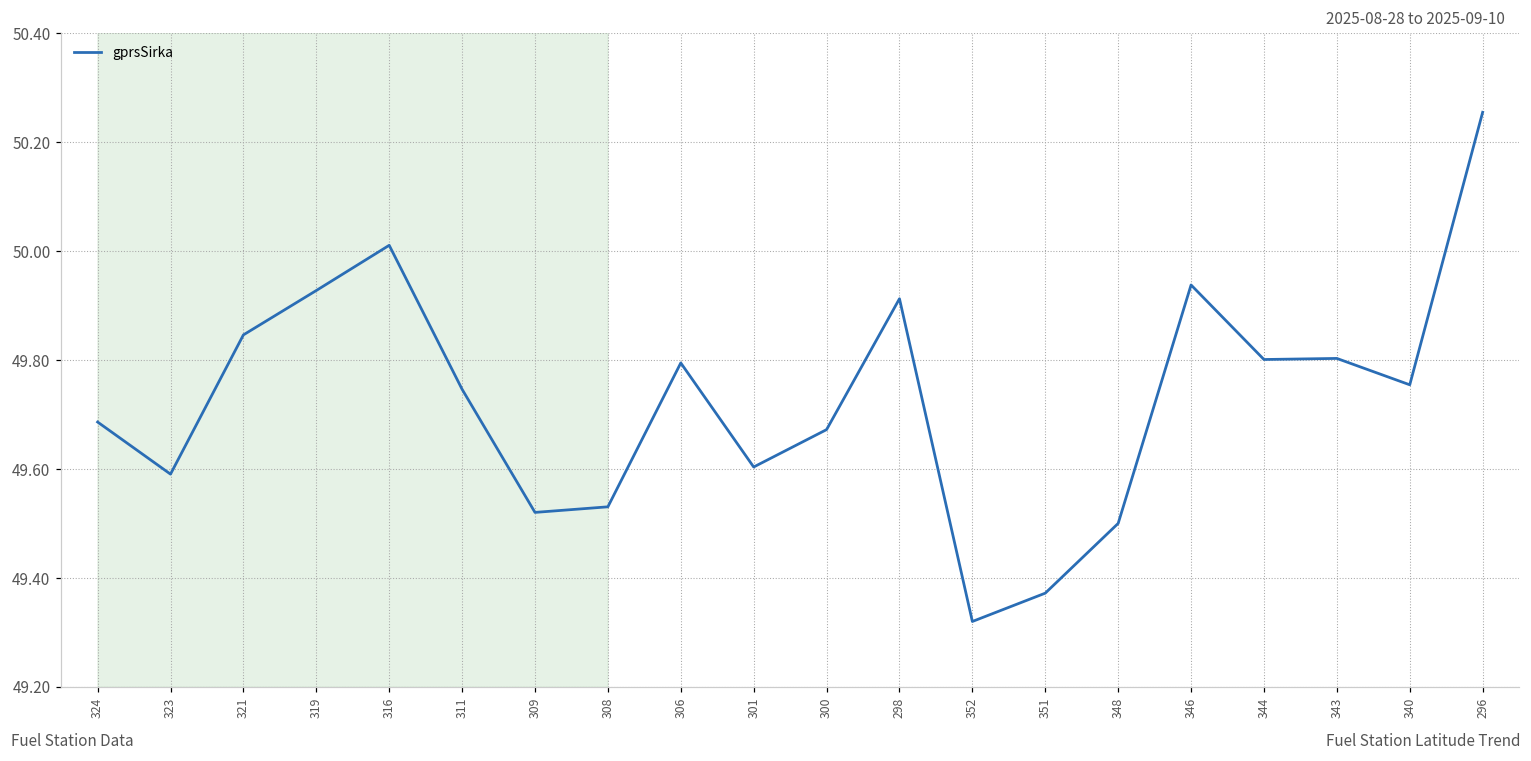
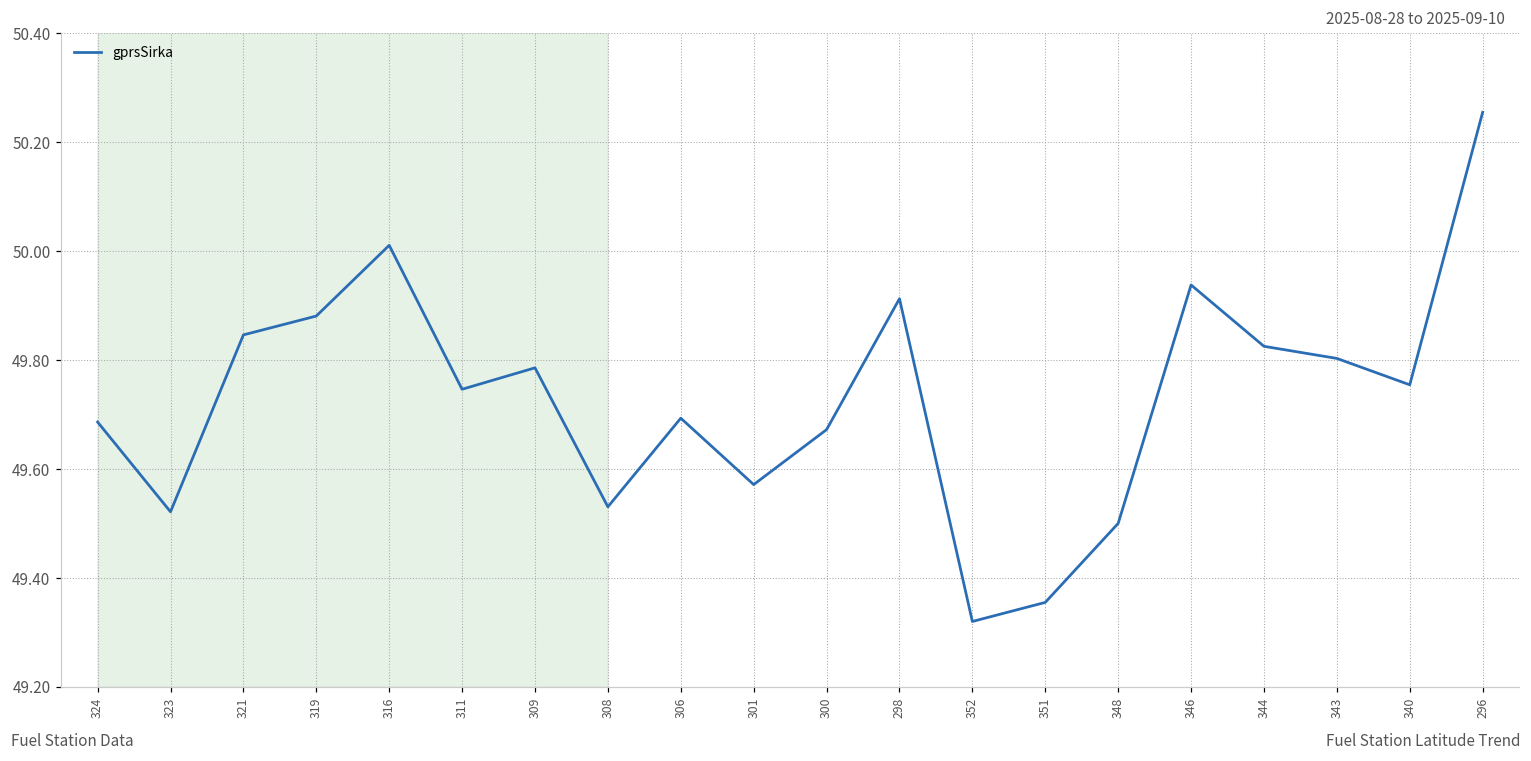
  {
    "324": 49.69,
-   "323": 49.59,
+   "323": 49.52,
    "321": 49.85,
-   "319": 49.93,
+   "319": 49.88,
    "316": 50.01,
    "311": 49.75,
-   "309": 49.52,
+   "309": 49.79,
    "308": 49.53,
-   "306": 49.79,
-   "301": 49.60,
+   "306": 49.69,
+   "301": 49.57,
    "300": 49.67,
    "298": 49.91,
    "352": 49.32,
-   "351": 49.37,
+   "351": 49.35,
    "348": 49.50,
    "346": 49.94,
-   "344": 49.80,
+   "344": 49.83,
    "343": 49.80,
    "340": 49.75,
    "296": 50.26
  }
